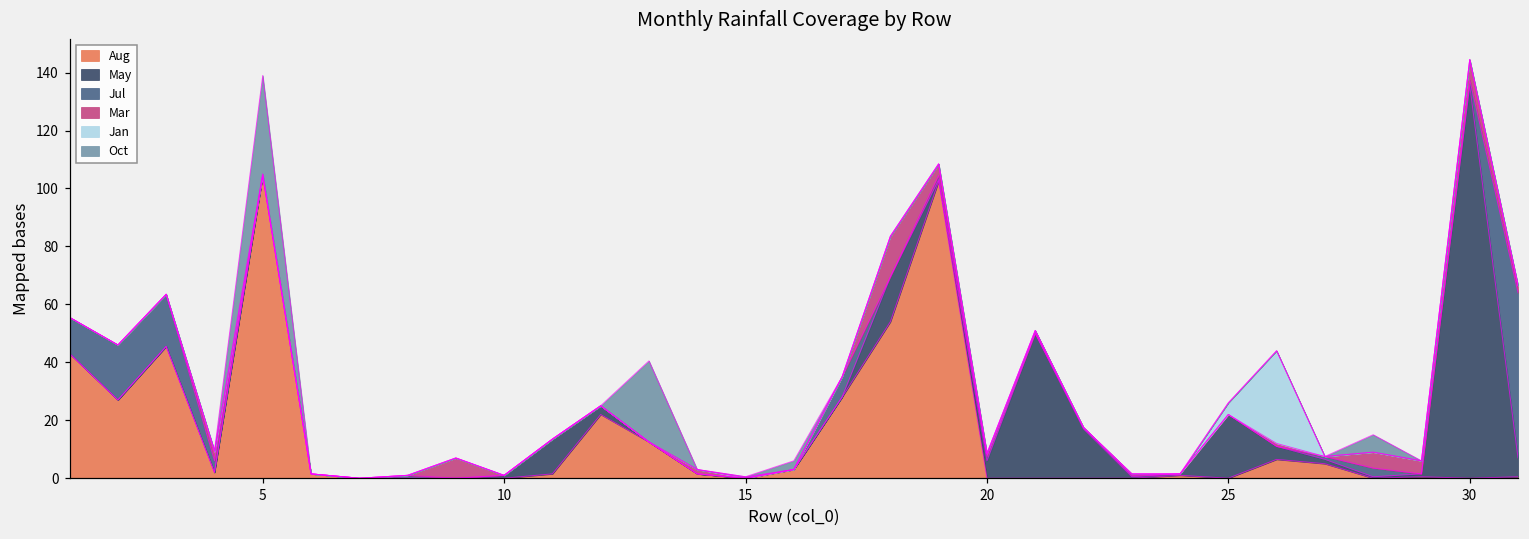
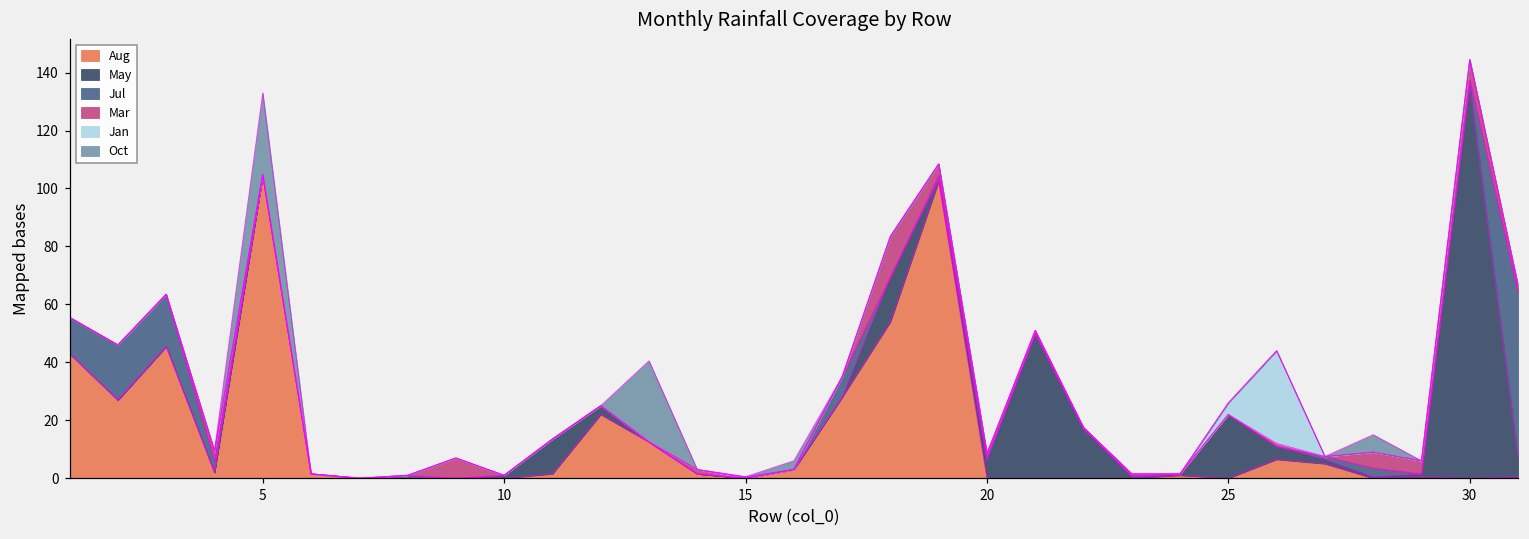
  {
    "Aug": {
      "10": 0,
      "20": 0,
      "25": 0,
      "30": 0
    },
    "Oct": {
-     "5": 34
+     "5": 28
    }
  }
